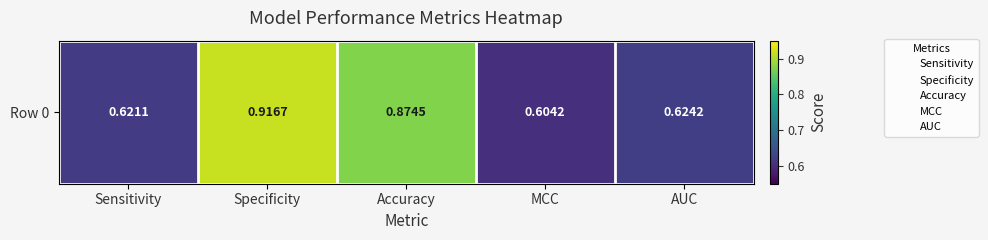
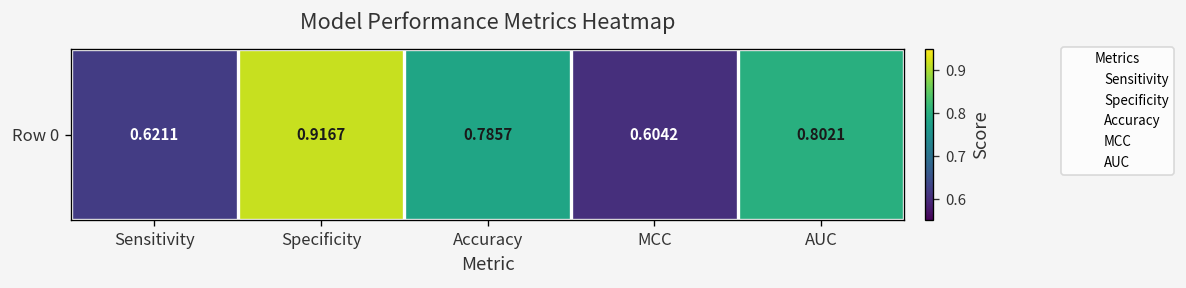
  {
    "Row 0": {
      "Sensitivity": 0.6211,
      "Specificity": 0.9167,
-     "Accuracy": 0.8745,
+     "Accuracy": 0.7857,
      "MCC": 0.6042,
-     "AUC": 0.6242
+     "AUC": 0.8021
    }
  }
